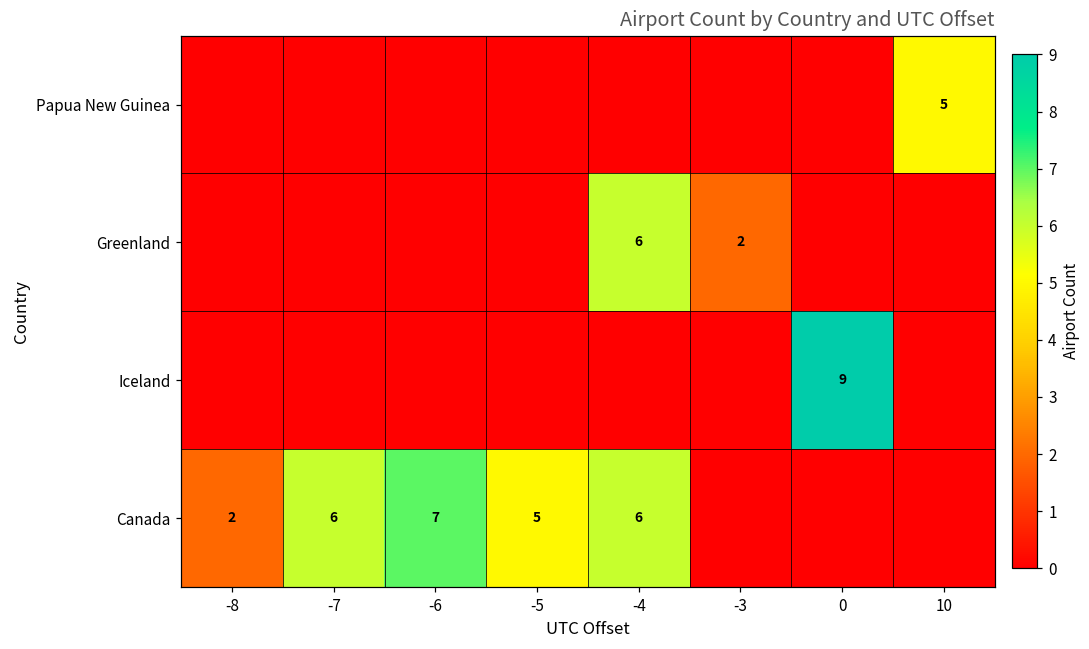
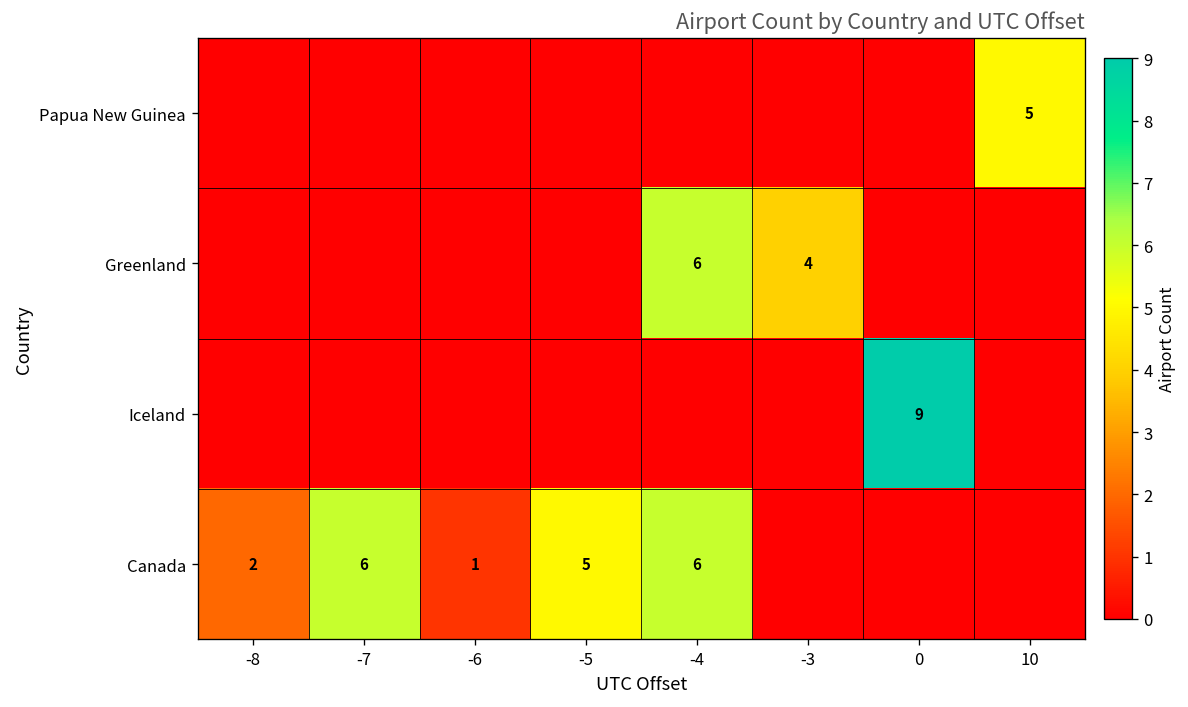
  {
    "Papua New Guinea": {
      "10": 5
    },
    "Greenland": {
      "-4": 6,
-     "-3": 2
+     "-3": 4
    },
    "Iceland": {
      "0": 9
    },
    "Canada": {
      "-8": 2,
      "-7": 6,
-     "-6": 7,
+     "-6": 1,
      "-5": 5,
      "-4": 6
    }
  }
